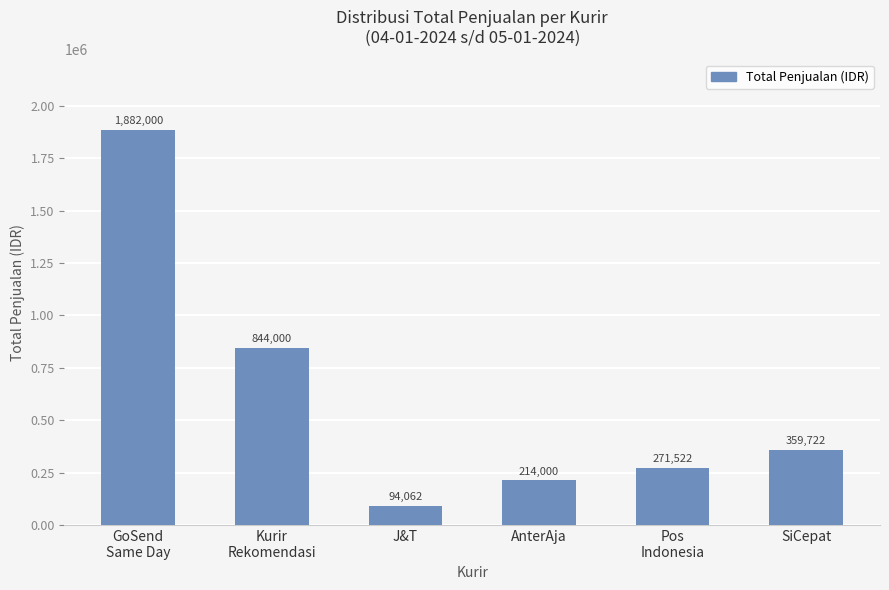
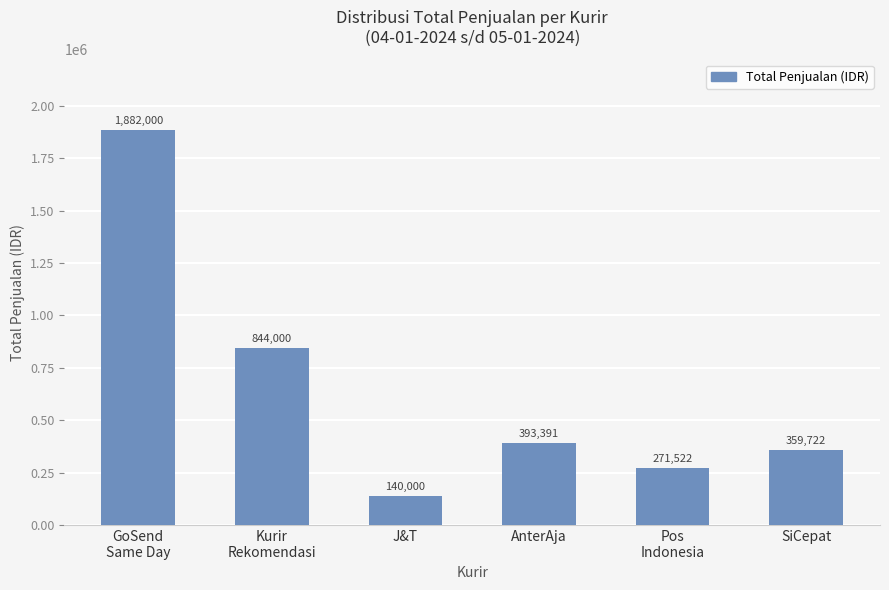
  {
    "GoSend Same Day": "1,882,000",
    "Kurir Rekomendasi": "844,000",
-   "J&T": "94,062",
-   "AnterAja": "214,000",
+   "J&T": "140,000",
+   "AnterAja": "393,391",
    "Pos Indonesia": "271,522",
    "SiCepat": "359,722"
  }
